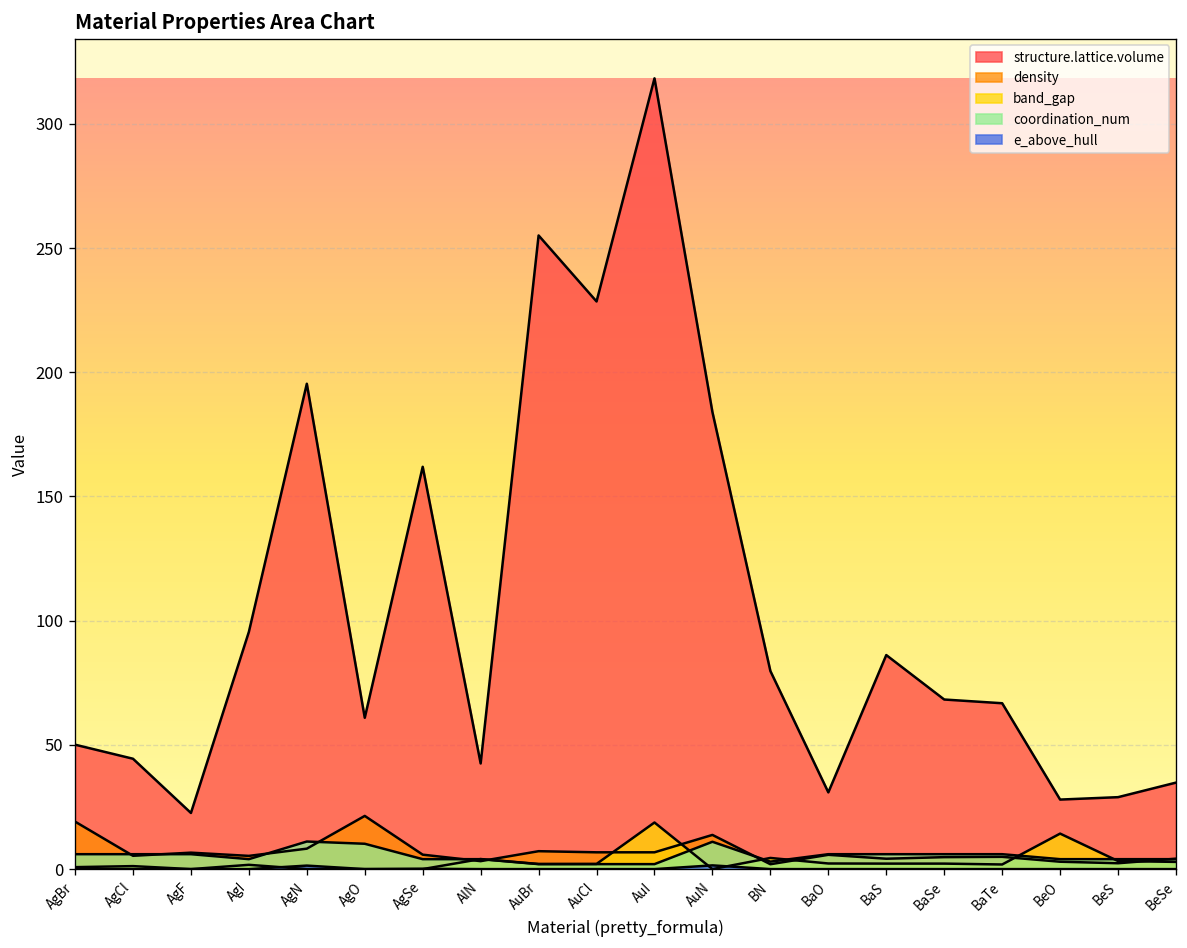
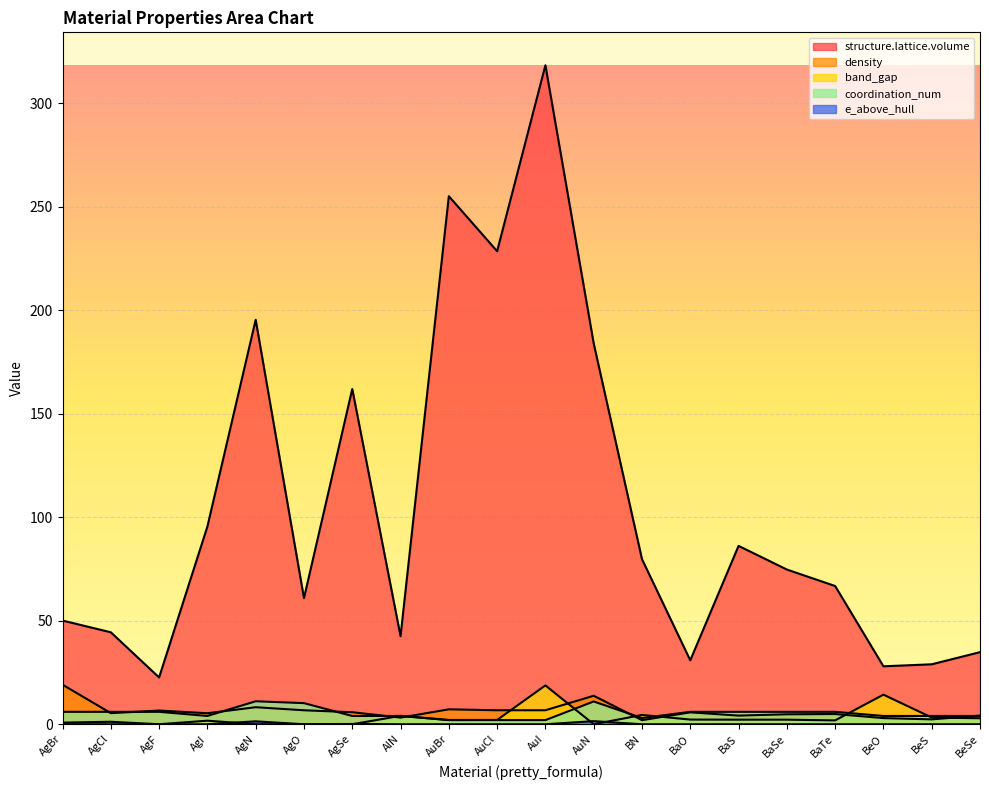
  {
    "structure.lattice.volume": {
      "AgBr": 50,
      "AgCl": 44,
      "AgF": 23,
      "AgI": 96,
      "AgN": 195,
      "AgO": 61,
      "AgSe": 162,
      "AlN": 43,
      "AuBr": 255,
      "AuCl": 229,
      "AuI": 318,
      "AuN": 184,
      "BN": 80,
      "BaO": 31,
      "BaS": 86,
-     "BaSe": 68,
+     "BaSe": 75,
      "BaTe": 67,
      "BeO": 28,
      "BeS": 29,
      "BeSe": 35
    },
    "density": {
      "AgBr": 19,
      "AgI": 5,
      "AgN": 8,
-     "AgO": 21,
+     "AgO": 7,
      "AgSe": 6,
      "AuBr": 7,
      "AuCl": 7,
      "AuI": 7,
      "AuN": 14,
      "BaS": 4
    },
    "band_gap": {
      "AgI": 2,
      "AgN": 0,
      "AuI": 19,
      "AuN": 0,
      "BN": 4,
      "BaO": 2,
      "BaS": 2,
      "BaSe": 2,
      "BaTe": 2,
      "BeO": 14
    },
    "coordination_num": {
      "AgBr": 6,
      "AgI": 4,
      "AgN": 11,
      "AgO": 10,
      "AgSe": 4,
      "AuI": 2,
      "AuN": 11,
      "BaS": 6
    },
    "e_above_hull": {
      "AgI": 0,
      "AgN": 1,
      "AlN": 0,
      "AuBr": 0,
      "AuCl": 0,
      "AuI": 0,
      "AuN": 1,
      "BN": 0,
      "BaO": 0,
      "BaS": 0,
      "BaSe": 0,
      "BaTe": 0,
      "BeO": 0,
      "BeS": 0,
      "BeSe": 0
    }
  }
